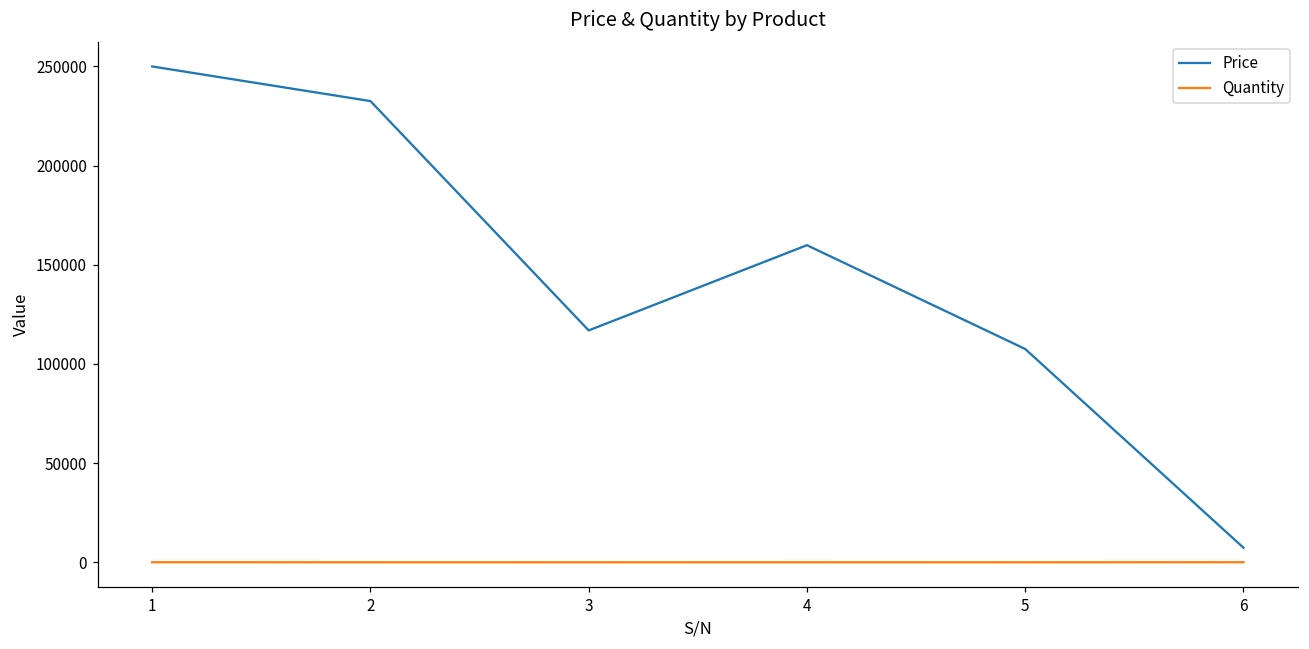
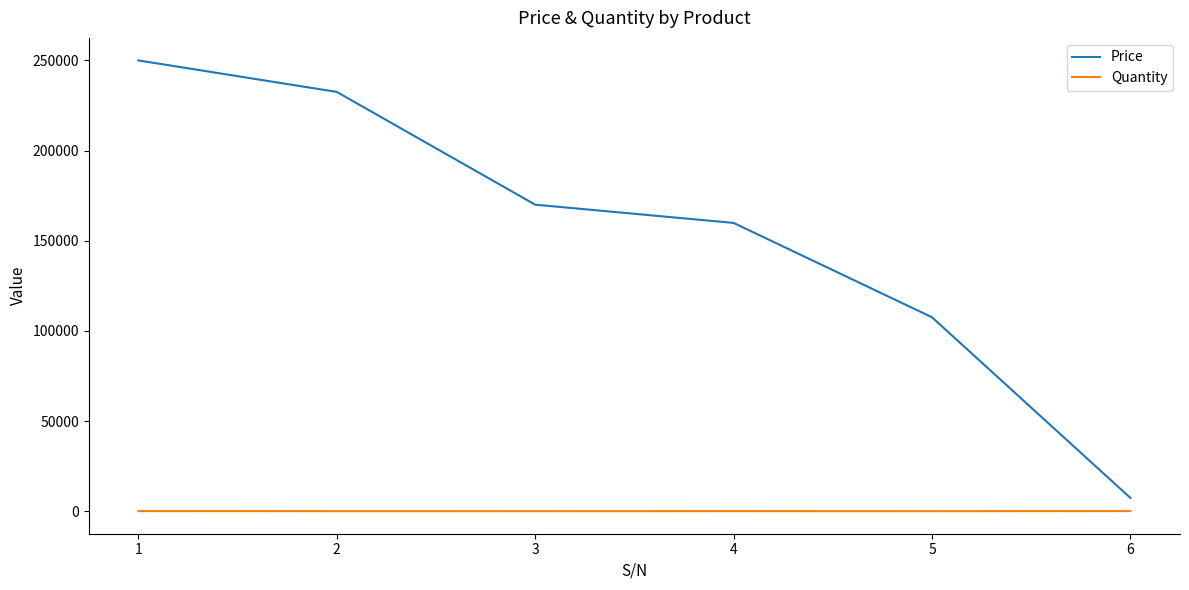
  {
    "Price": {
      "1": 250000,
      "2": 233000,
-     "3": 117000,
+     "3": 170000,
      "4": 160000,
      "5": 108000,
      "6": 7000
    },
    "Quantity": {
      "1": 0,
      "2": 0,
      "3": 0,
      "4": 0,
      "5": 0,
      "6": 0
    }
  }
